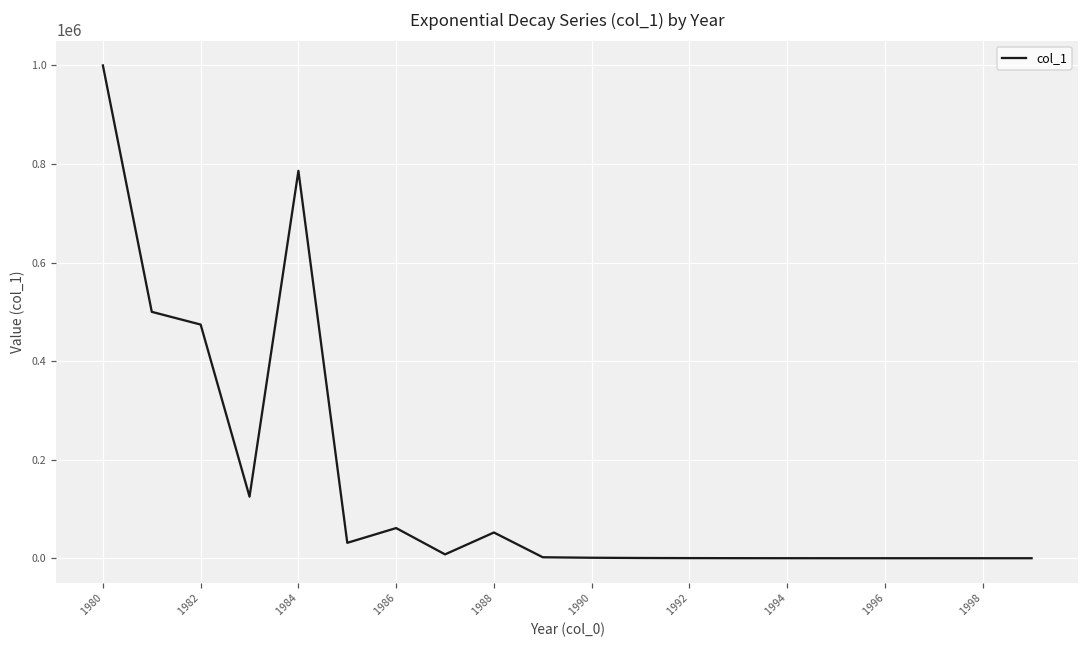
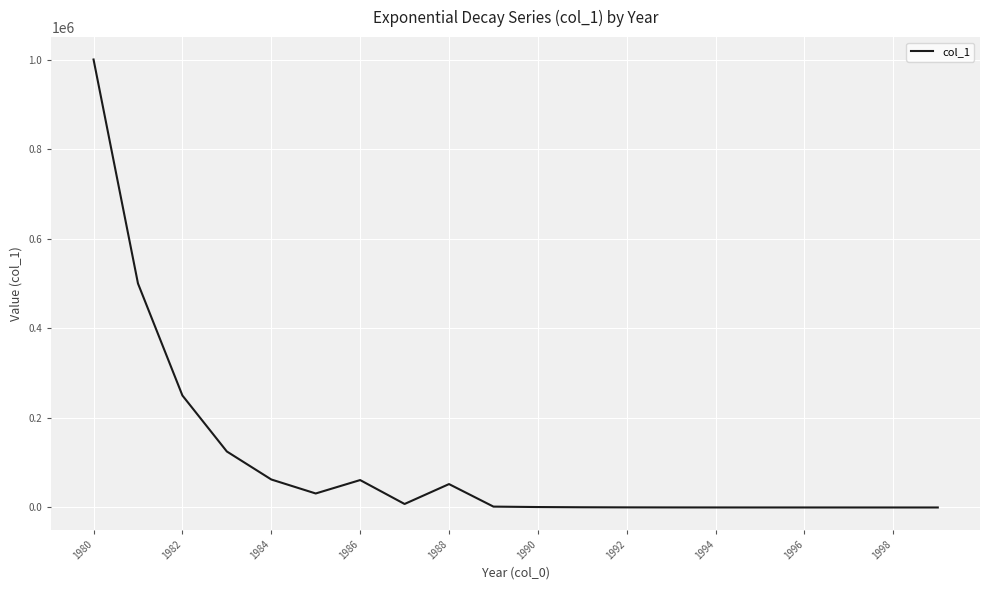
  {
    "1980": 1000000,
-   "1982": 470000,
-   "1984": 790000,
+   "1982": 250000,
+   "1984": 60000,
    "1986": 60000,
    "1988": 50000,
    "1990": 0,
    "1992": 0,
    "1994": 0,
    "1996": 0,
    "1998": 0
  }
